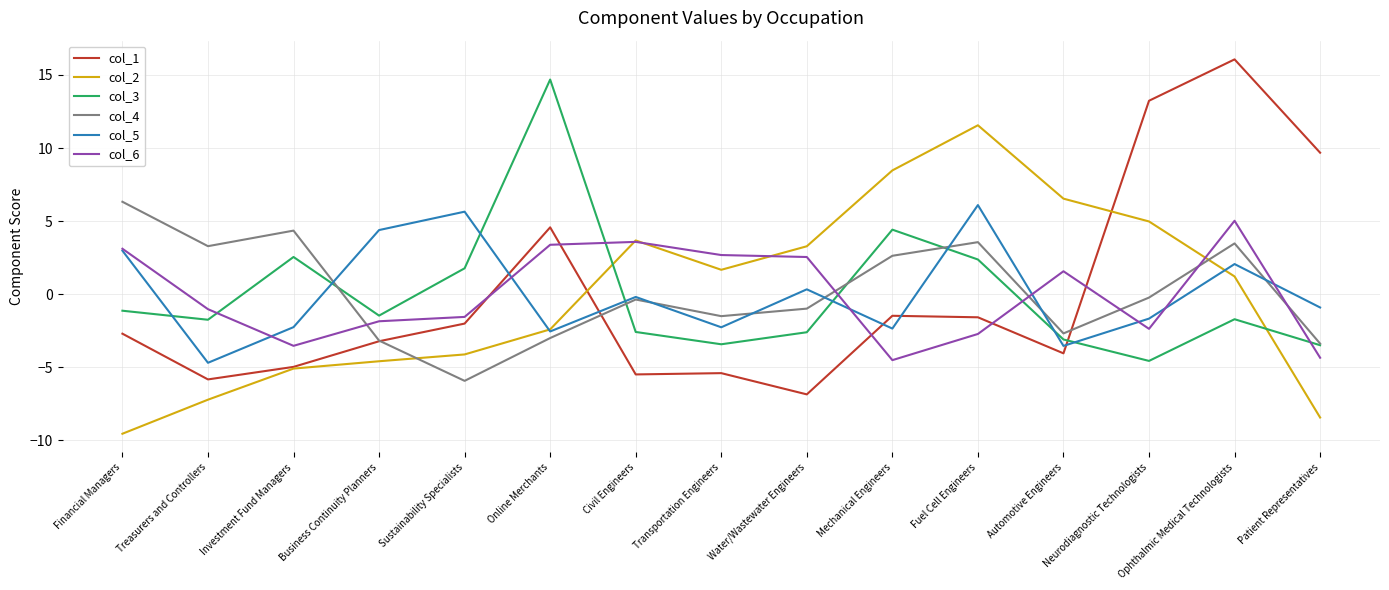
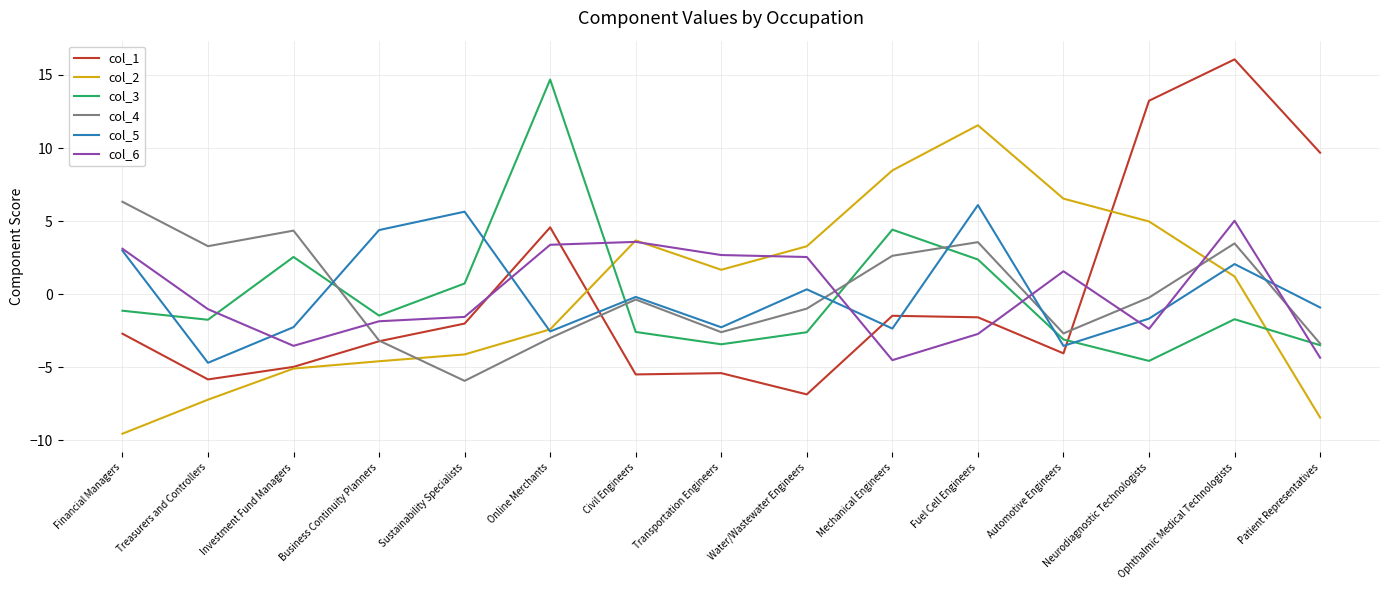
  {
    "col_1": {
      "Financial Managers": -2.7,
      "Treasurers and Controllers": -5.8,
      "Sustainability Specialists": -2.0,
      "Online Merchants": 4.6,
      "Civil Engineers": -5.5,
      "Transportation Engineers": -5.4,
      "Water/Wastewater Engineers": -6.8,
      "Mechanical Engineers": -1.5,
      "Fuel Cell Engineers": -1.6,
      "Automotive Engineers": -4.0,
      "Neurodiagnostic Technologists": 13.2,
      "Ophthalmic Medical Technologists": 16.1,
      "Patient Representatives": 9.7
    },
    "col_2": {
      "Financial Managers": -9.5,
      "Treasurers and Controllers": -7.2,
      "Business Continuity Planners": -4.6,
      "Sustainability Specialists": -4.1,
      "Transportation Engineers": 1.7,
      "Water/Wastewater Engineers": 3.3,
      "Mechanical Engineers": 8.5,
      "Fuel Cell Engineers": 11.6,
      "Automotive Engineers": 6.5,
      "Neurodiagnostic Technologists": 5.0,
      "Ophthalmic Medical Technologists": 1.2,
      "Patient Representatives": -8.4
    },
    "col_3": {
      "Financial Managers": -1.1,
      "Treasurers and Controllers": -1.7,
      "Investment Fund Managers": 2.5,
      "Business Continuity Planners": -1.5,
-     "Sustainability Specialists": 1.8,
+     "Sustainability Specialists": 0.7,
      "Online Merchants": 14.7,
      "Civil Engineers": -2.6,
      "Transportation Engineers": -3.4,
      "Water/Wastewater Engineers": -2.6,
      "Mechanical Engineers": 4.4,
      "Fuel Cell Engineers": 2.4,
      "Automotive Engineers": -3.1,
      "Neurodiagnostic Technologists": -4.6,
      "Ophthalmic Medical Technologists": -1.7
    },
    "col_4": {
      "Financial Managers": 6.3,
      "Treasurers and Controllers": 3.3,
      "Investment Fund Managers": 4.4,
      "Sustainability Specialists": -5.9,
      "Online Merchants": -3.0,
      "Civil Engineers": -0.4,
-     "Transportation Engineers": -1.5,
+     "Transportation Engineers": -2.6,
      "Water/Wastewater Engineers": -1.0,
      "Mechanical Engineers": 2.6,
      "Fuel Cell Engineers": 3.6,
      "Automotive Engineers": -2.7,
      "Neurodiagnostic Technologists": -0.2,
      "Ophthalmic Medical Technologists": 3.5
    },
    "col_5": {
      "Treasurers and Controllers": -4.7,
      "Investment Fund Managers": -2.3,
      "Business Continuity Planners": 4.4,
      "Sustainability Specialists": 5.6,
      "Civil Engineers": -0.2,
      "Transportation Engineers": -2.3,
      "Water/Wastewater Engineers": 0.3,
      "Mechanical Engineers": -2.3,
      "Fuel Cell Engineers": 6.1,
      "Automotive Engineers": -3.5,
      "Neurodiagnostic Technologists": -1.7,
      "Ophthalmic Medical Technologists": 2.1,
      "Patient Representatives": -0.9
    },
    "col_6": {
      "Treasurers and Controllers": -1.0,
      "Investment Fund Managers": -3.5,
      "Business Continuity Planners": -1.8,
      "Sustainability Specialists": -1.6,
      "Online Merchants": 3.4,
      "Transportation Engineers": 2.7,
      "Water/Wastewater Engineers": 2.5,
      "Mechanical Engineers": -4.5,
      "Fuel Cell Engineers": -2.7,
      "Automotive Engineers": 1.6,
      "Neurodiagnostic Technologists": -2.4,
      "Ophthalmic Medical Technologists": 5.0,
      "Patient Representatives": -4.3
    }
  }
